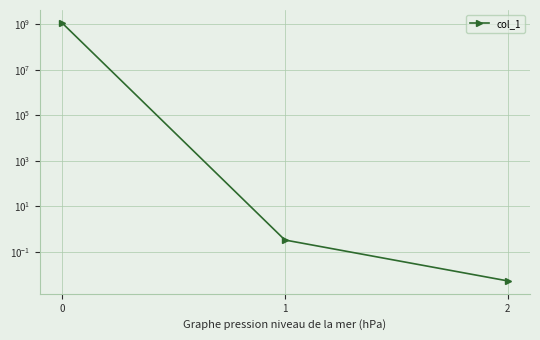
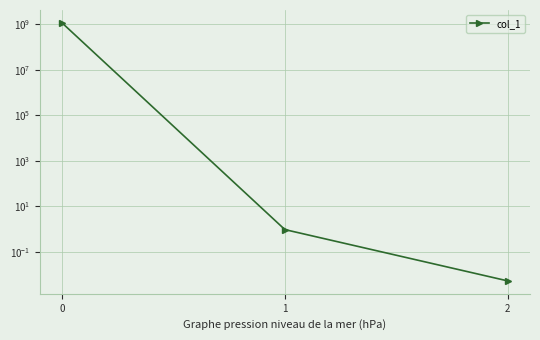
  {
    "0": 1000000000,
-   "1": 0.3,
+   "1": 1.0,
    "2": 0.005
  }
